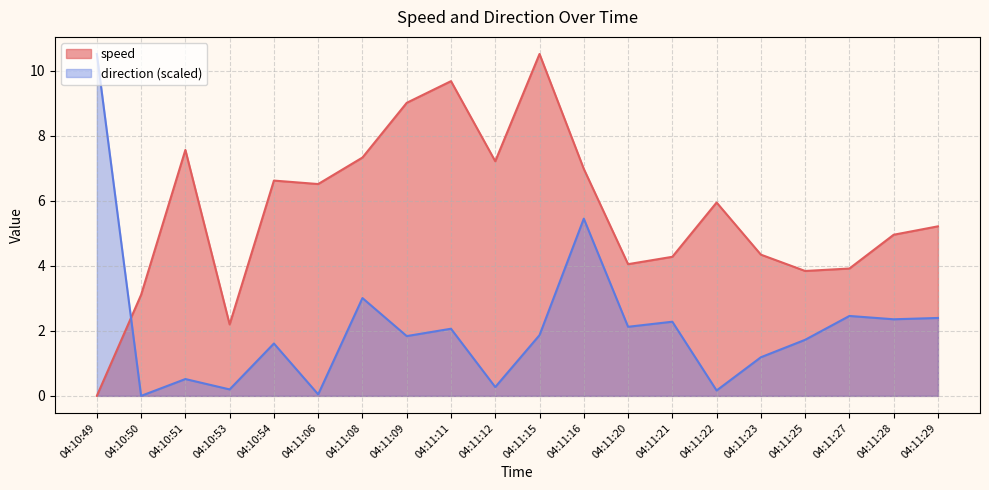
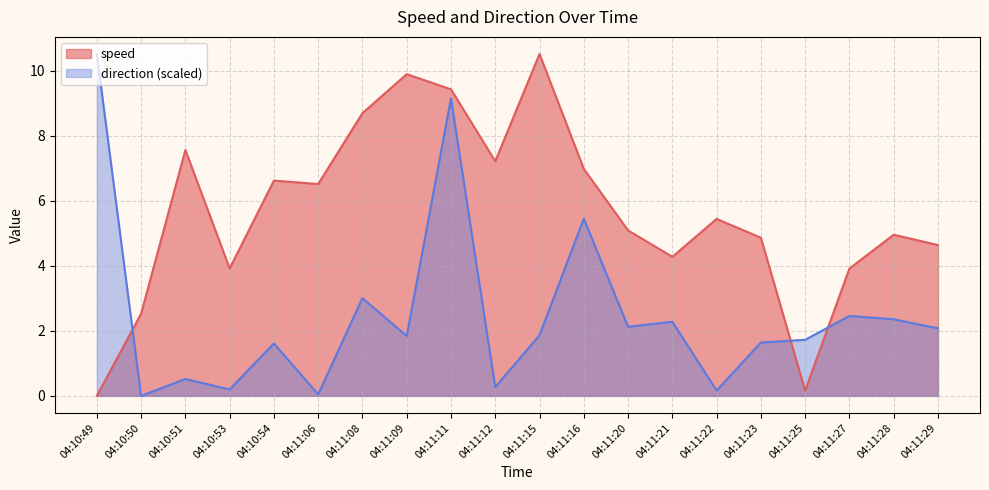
  {
    "speed": {
      "04:10:49": 0.0,
-     "04:10:50": 3.1,
+     "04:10:50": 2.5,
      "04:10:51": 7.6,
-     "04:10:53": 2.2,
+     "04:10:53": 3.9,
      "04:10:54": 6.6,
      "04:11:06": 6.5,
-     "04:11:08": 7.3,
-     "04:11:09": 9.0,
-     "04:11:11": 9.7,
+     "04:11:08": 8.7,
+     "04:11:09": 9.9,
+     "04:11:11": 9.4,
      "04:11:12": 7.2,
      "04:11:15": 10.5,
      "04:11:16": 7.0,
-     "04:11:20": 4.0,
+     "04:11:20": 5.1,
      "04:11:21": 4.3,
-     "04:11:22": 5.9,
-     "04:11:23": 4.3,
-     "04:11:25": 3.8,
+     "04:11:22": 5.4,
+     "04:11:23": 4.9,
+     "04:11:25": 0.2,
      "04:11:27": 3.9,
      "04:11:28": 5.0,
-     "04:11:29": 5.2
+     "04:11:29": 4.6
    },
    "direction (scaled)": {
      "04:10:50": 0.0,
      "04:10:51": 0.5,
      "04:10:53": 0.2,
      "04:10:54": 1.6,
      "04:11:06": 0.0,
      "04:11:08": 3.0,
      "04:11:09": 1.8,
-     "04:11:11": 2.1,
+     "04:11:11": 9.1,
      "04:11:12": 0.3,
      "04:11:15": 1.9,
      "04:11:16": 5.4,
      "04:11:20": 2.1,
      "04:11:21": 2.3,
      "04:11:22": 0.2,
-     "04:11:23": 1.2,
+     "04:11:23": 1.6,
      "04:11:25": 1.7,
      "04:11:27": 2.5,
      "04:11:28": 2.4,
-     "04:11:29": 2.4
+     "04:11:29": 2.1
    }
  }
